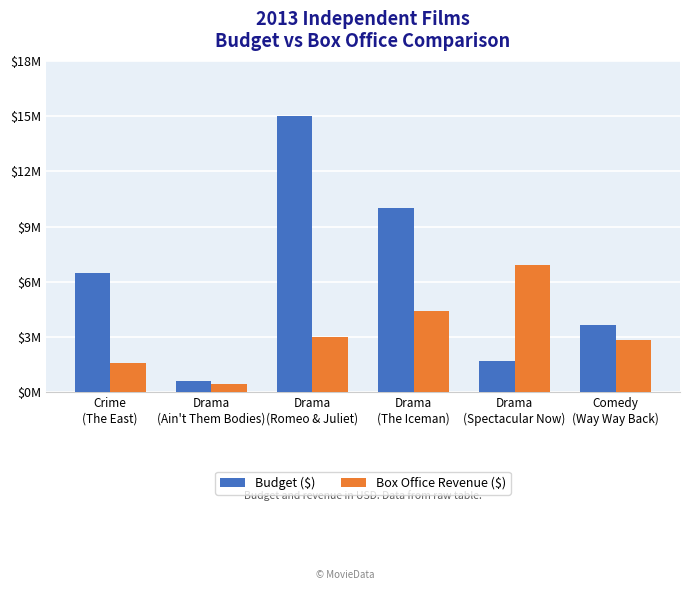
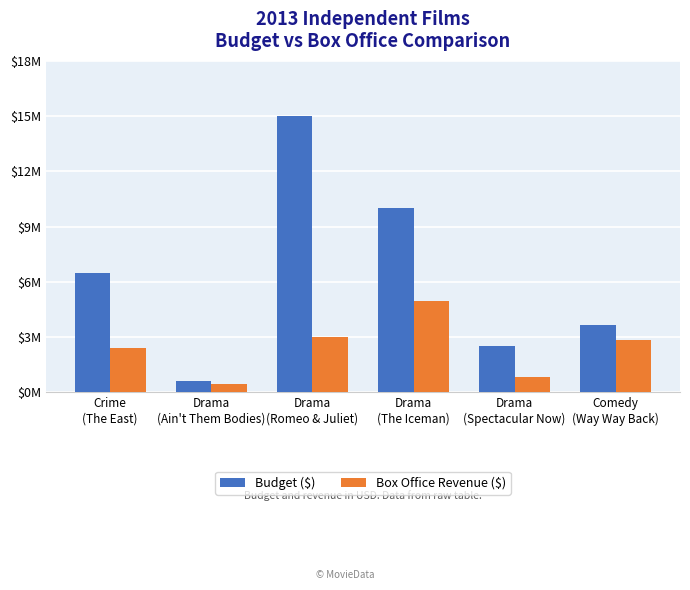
  {
    "Budget ($)": {
      "Crime (The East)": "$6500000",
      "Drama (Ain't Them Bodies)": "$600000",
      "Drama (Romeo & Juliet)": "$15000000",
      "Drama (The Iceman)": "$10000000",
-     "Drama (Spectacular Now)": "$1700000",
+     "Drama (Spectacular Now)": "$2500000",
      "Comedy (Way Way Back)": "$3700000"
    },
    "Box Office Revenue ($)": {
-     "Crime (The East)": "$1600000",
+     "Crime (The East)": "$2400000",
      "Drama (Ain't Them Bodies)": "$400000",
      "Drama (Romeo & Juliet)": "$3000000",
-     "Drama (The Iceman)": "$4400000",
-     "Drama (Spectacular Now)": "$6900000",
+     "Drama (The Iceman)": "$5000000",
+     "Drama (Spectacular Now)": "$800000",
      "Comedy (Way Way Back)": "$2800000"
    }
  }
